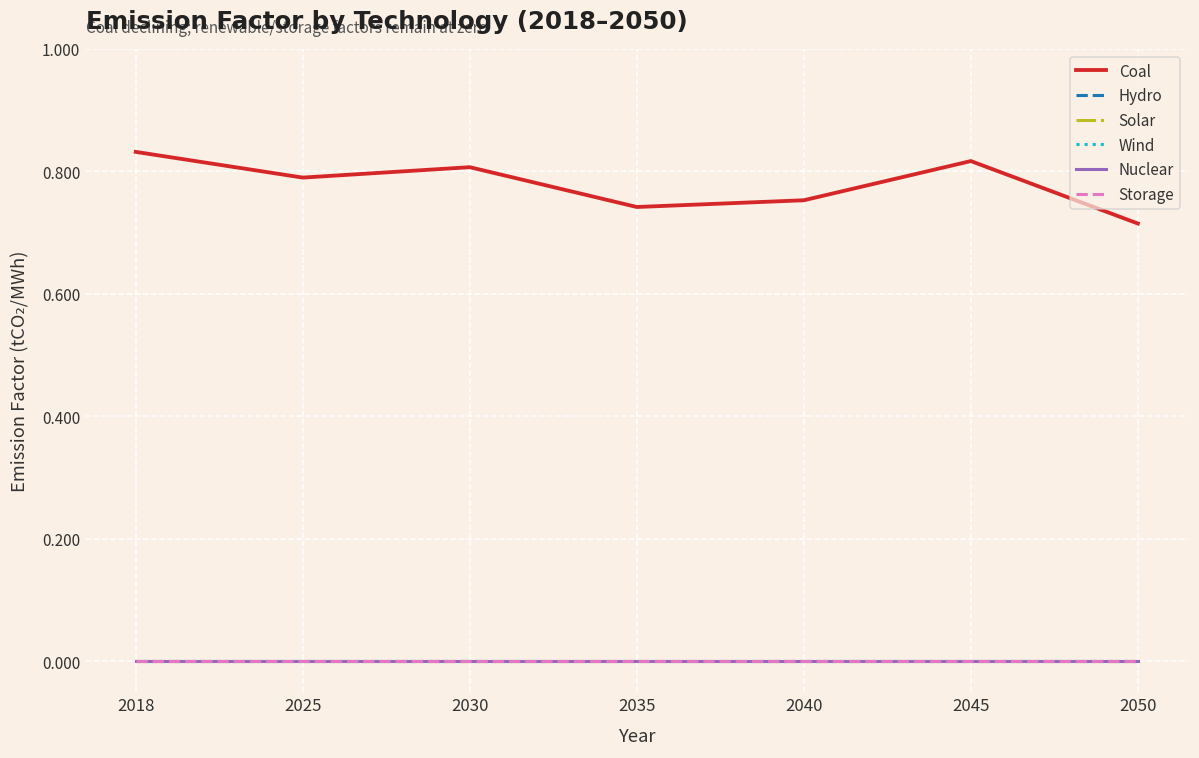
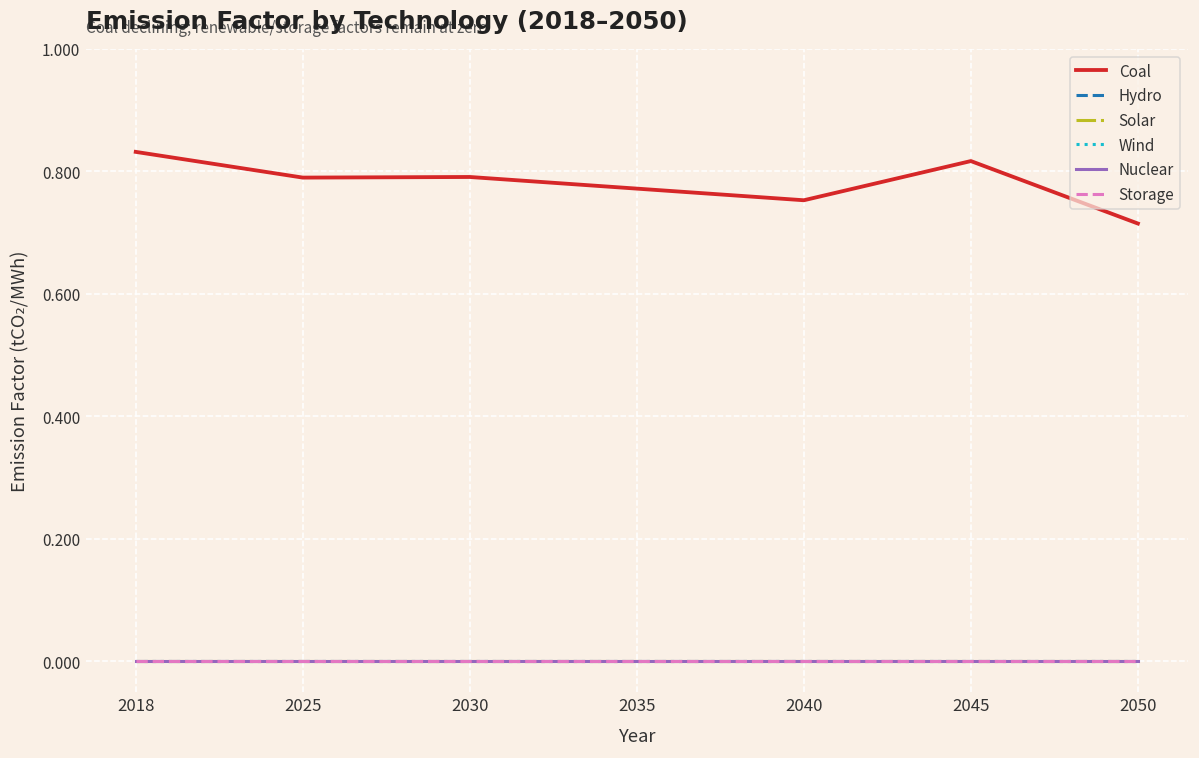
  {
    "Coal": {
      "2018": 0.83,
      "2025": 0.79,
-     "2030": 0.81,
-     "2035": 0.74,
+     "2030": 0.79,
+     "2035": 0.77,
      "2040": 0.75,
      "2045": 0.82,
      "2050": 0.72
    },
    "Storage": {
      "2018": 0.00,
      "2025": 0.00,
      "2030": 0.00,
      "2035": 0.00,
      "2040": 0.00,
      "2045": 0.00,
      "2050": 0.00
    }
  }
